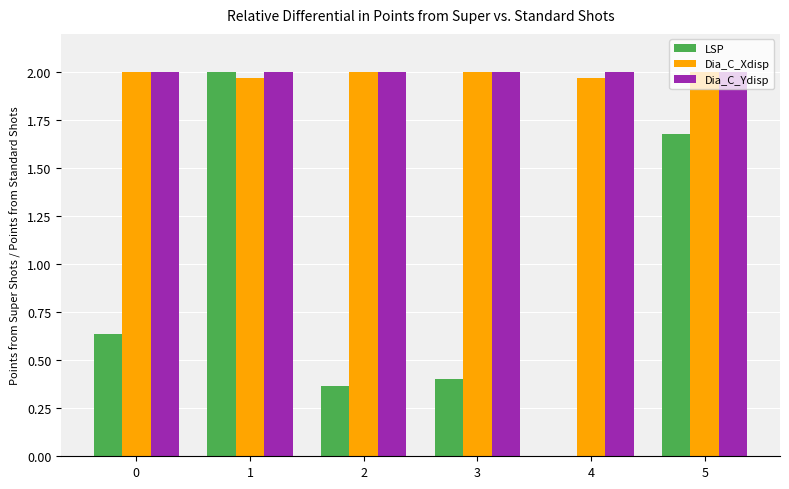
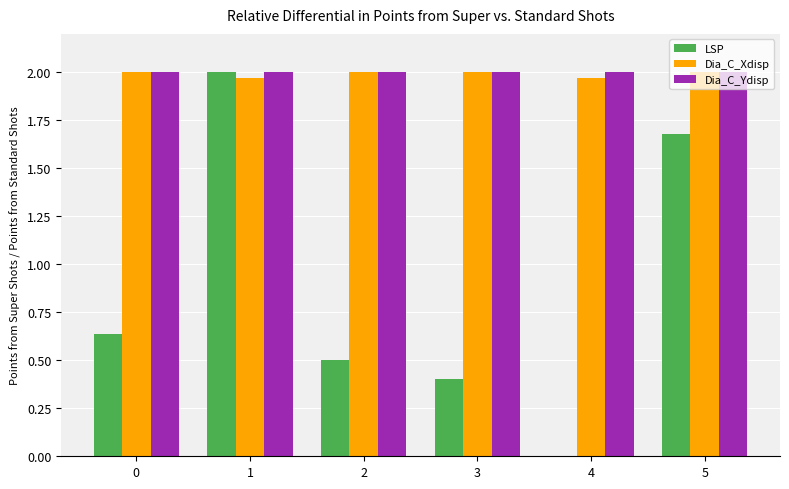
  {
    "LSP": {
      "0": 0.64,
      "1": 2.00,
-     "2": 0.37,
+     "2": 0.50,
      "3": 0.40,
      "4": 0.00,
      "5": 1.68
    },
    "Dia_C_Xdisp": {
      "0": 2.00,
      "1": 1.97,
      "2": 2.00,
      "3": 2.00,
      "4": 1.97
    },
    "Dia_C_Ydisp": {
      "0": 2.00,
      "1": 2.00,
      "2": 2.00,
      "3": 2.00,
      "4": 2.00
    }
  }
